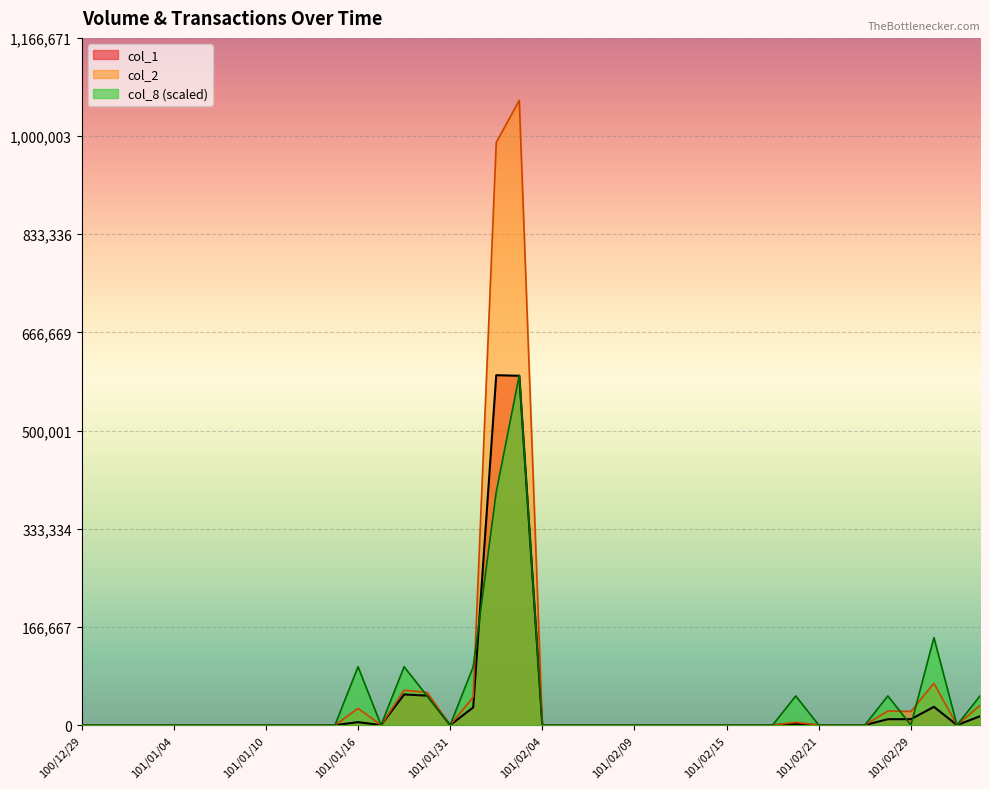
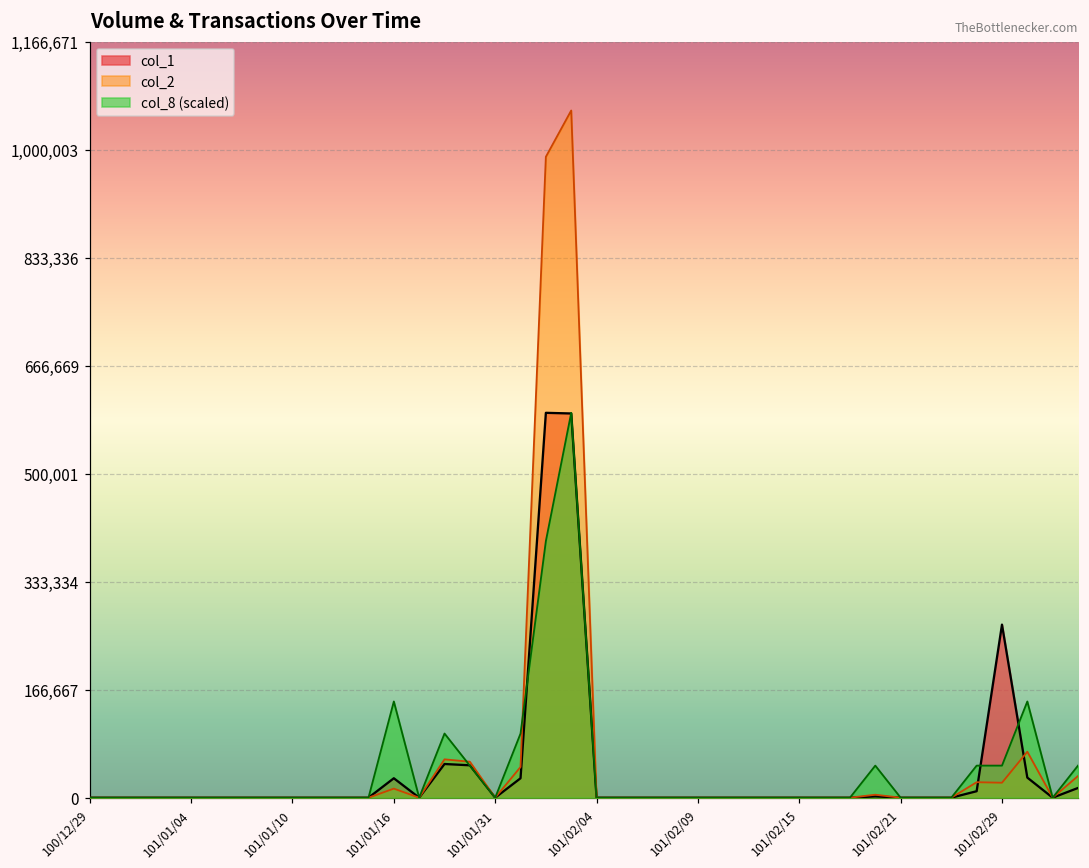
  {
    "col_1": {
-     "101/01/16": "0",
-     "101/02/29": "10,000"
+     "101/01/16": "30,000",
+     "101/02/29": "270,000"
    },
    "col_2": {
-     "101/01/16": "30,000",
+     "101/01/16": "10,000",
      "101/02/29": "20,000"
    },
    "col_8 (scaled)": {
-     "101/01/16": "100,000",
-     "101/02/29": "0"
+     "101/01/16": "150,000",
+     "101/02/29": "50,000"
    }
  }
